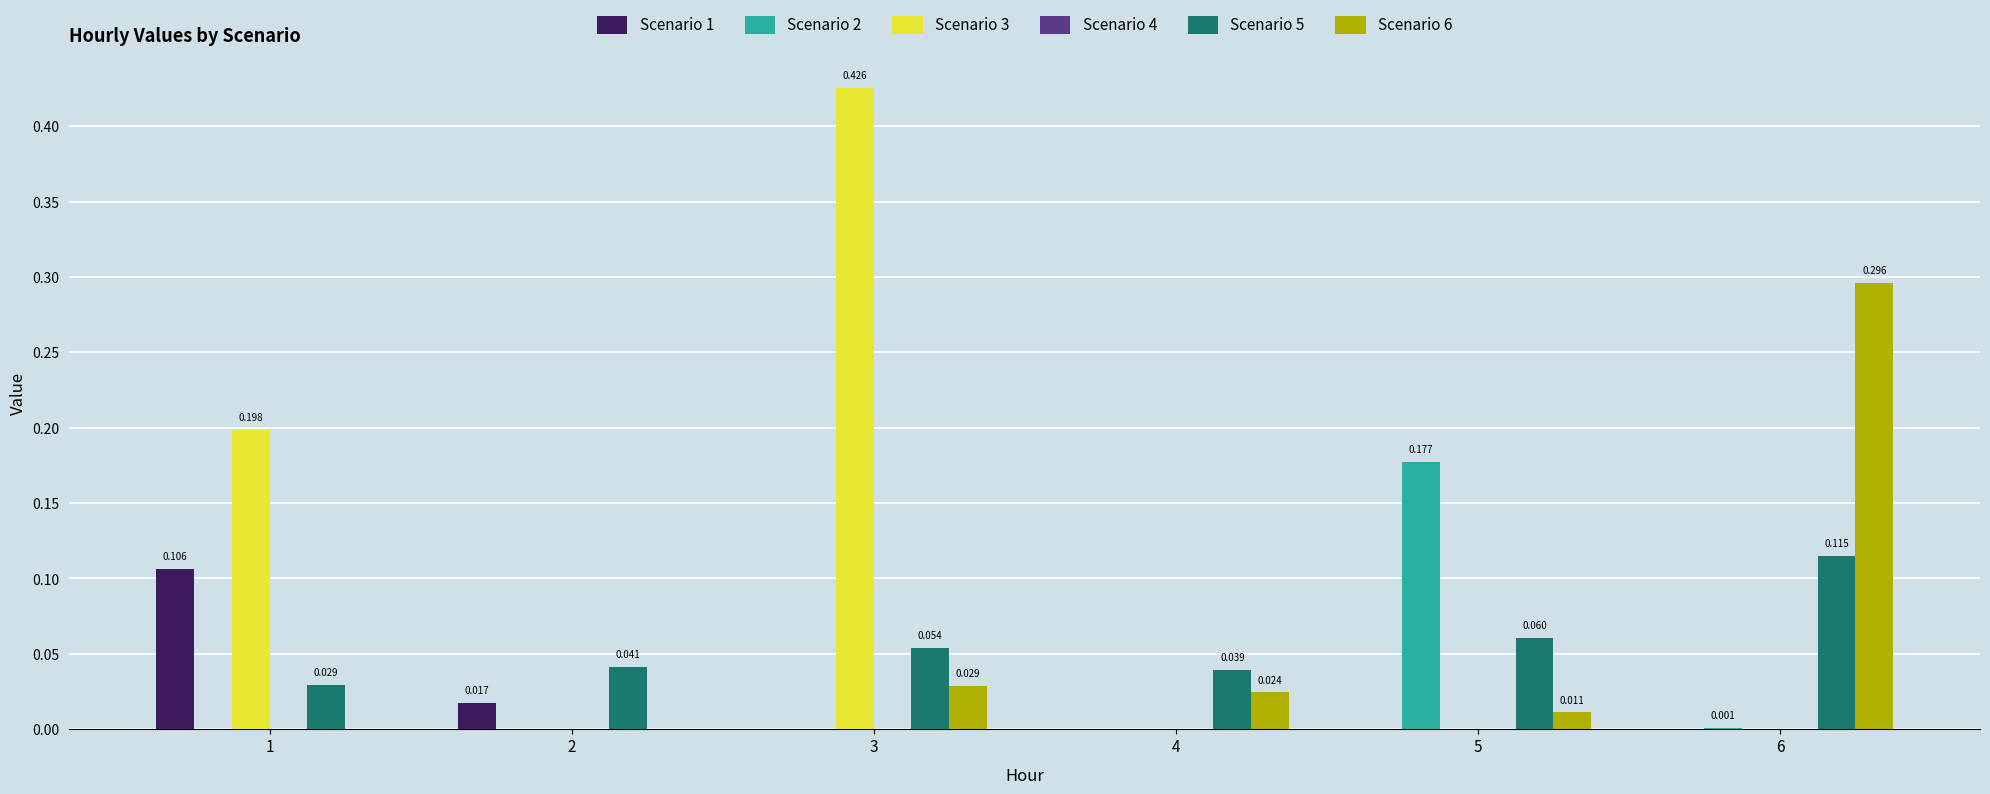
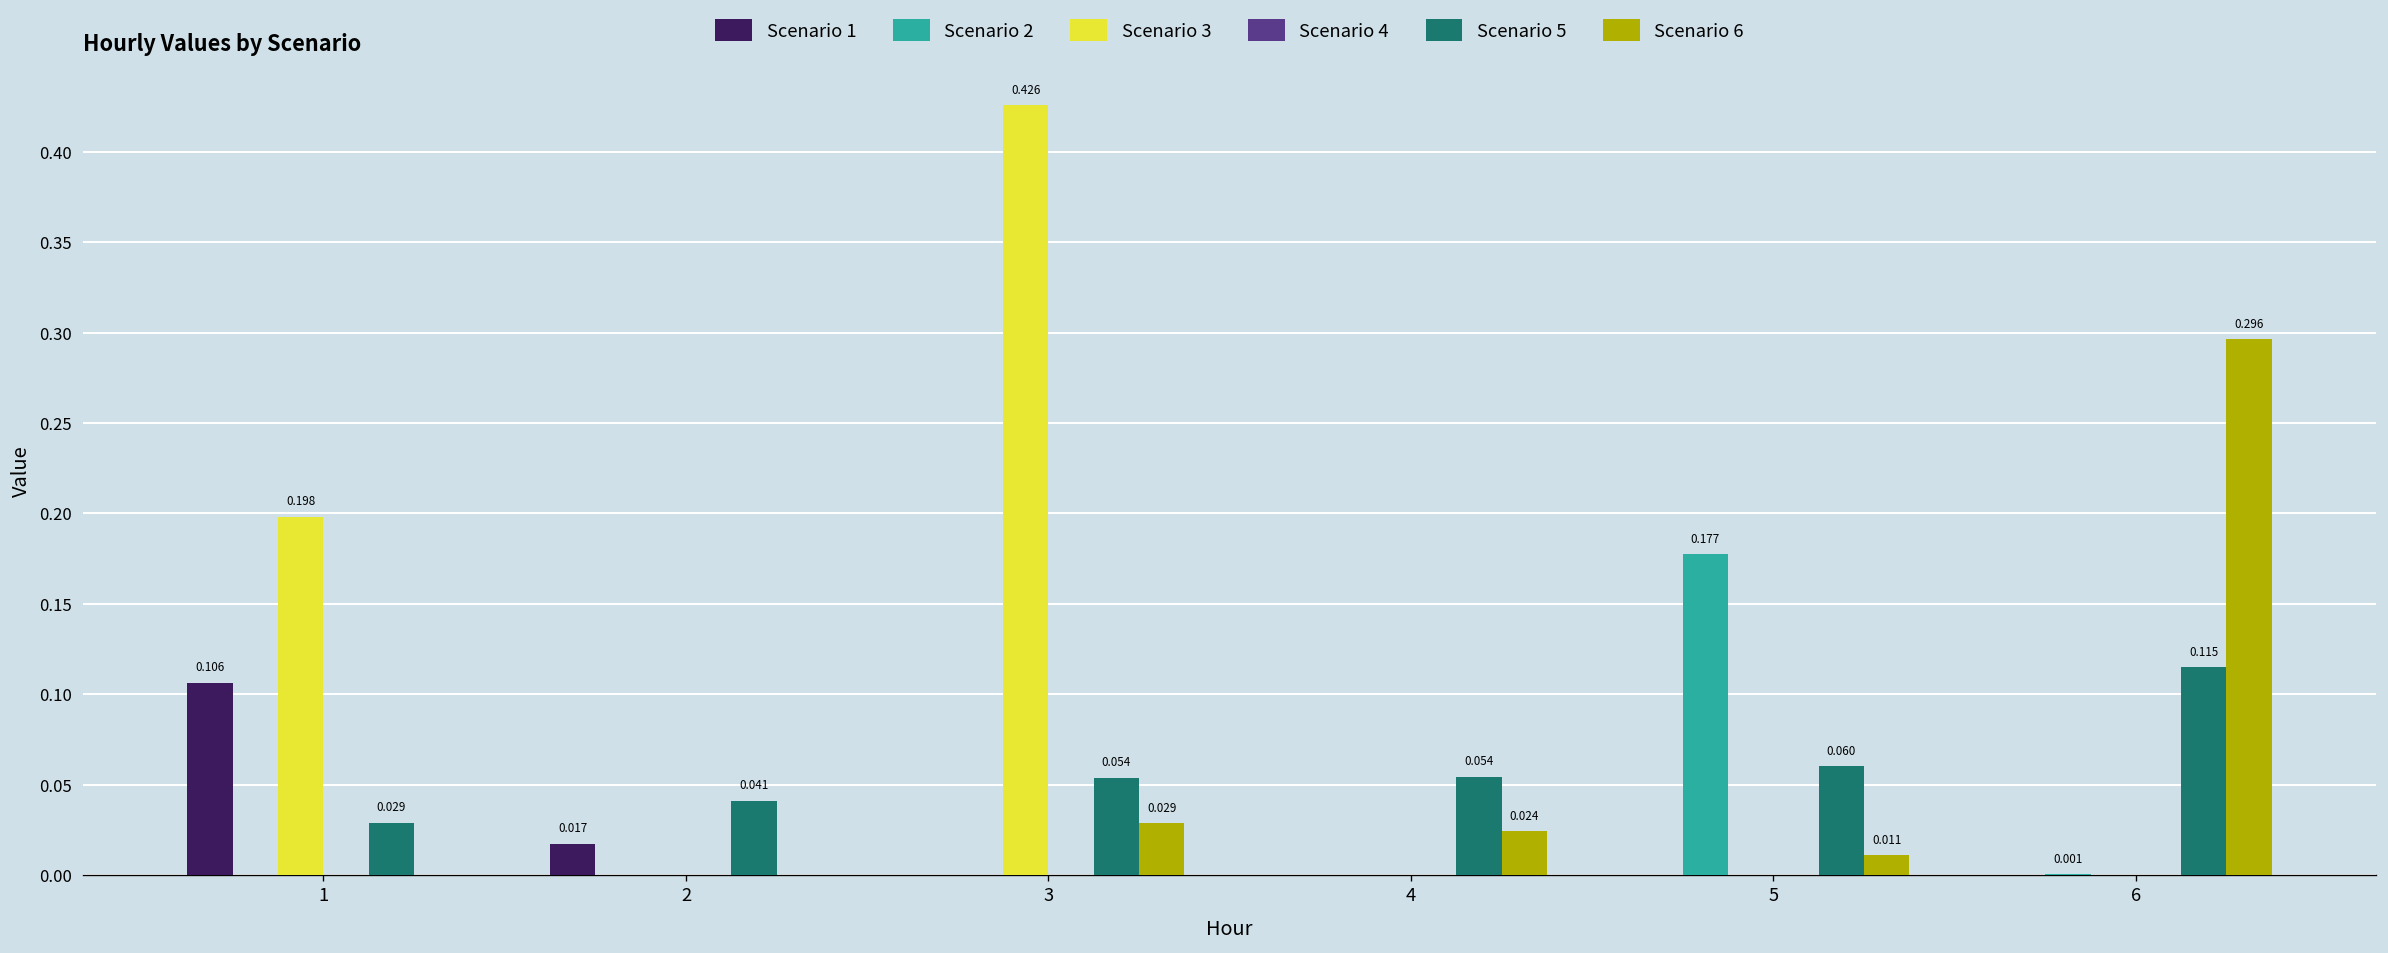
  {
    "Scenario 1": {
      "1": 0.106,
      "2": 0.017
    },
    "Scenario 2": {
      "5": 0.177,
      "6": 0.001
    },
    "Scenario 3": {
      "1": 0.198,
      "3": 0.426
    },
    "Scenario 4": {
      "1": 0.000,
      "2": 0.000,
      "3": 0.000,
      "4": 0.000,
      "5": 0.000,
      "6": 0.000
    },
    "Scenario 5": {
      "1": 0.029,
      "2": 0.041,
      "3": 0.054,
-     "4": 0.039,
+     "4": 0.054,
      "5": 0.060,
      "6": 0.115
    },
    "Scenario 6": {
      "3": 0.029,
      "4": 0.024,
      "5": 0.011,
      "6": 0.296
    }
  }
